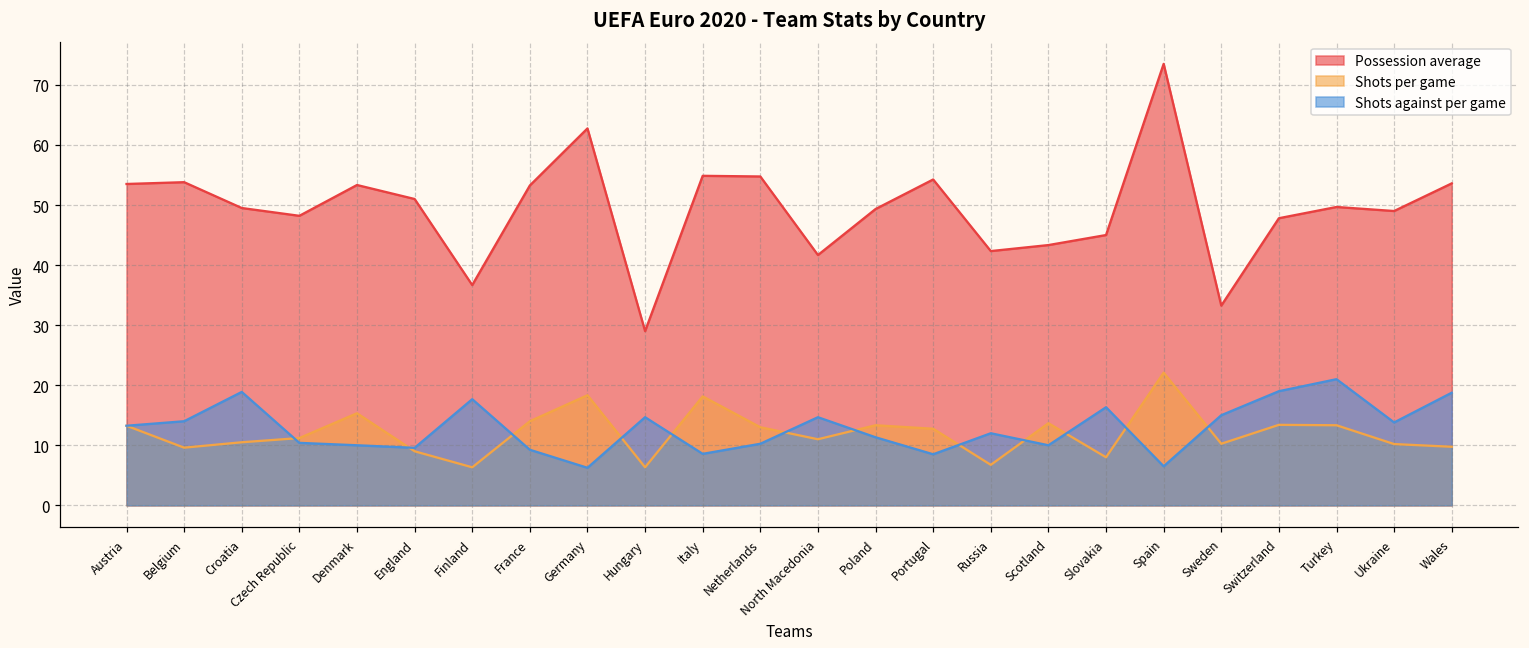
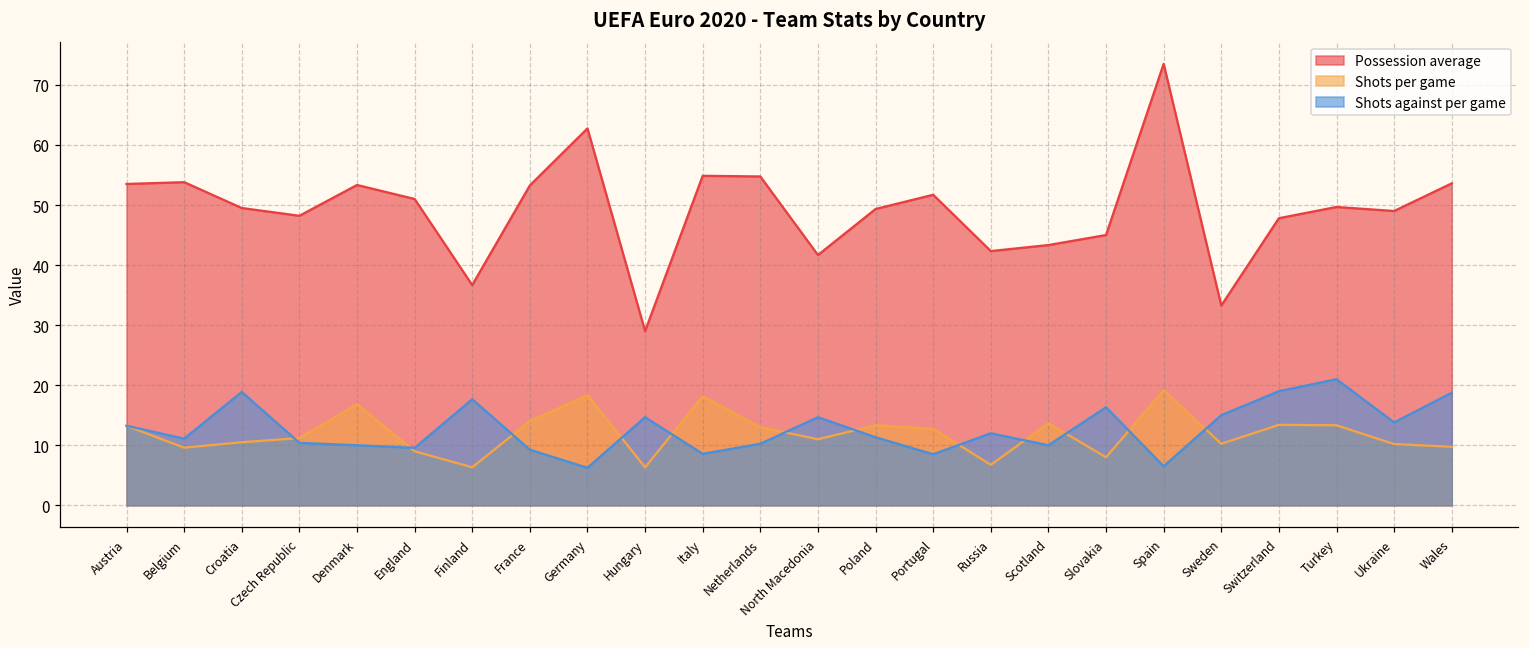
  {
    "Possession average": {
      "Austria": 54,
      "Belgium": 54,
      "Croatia": 50,
      "Czech Republic": 48,
      "Denmark": 53,
      "England": 51,
      "Finland": 37,
      "France": 53,
      "Germany": 63,
      "Hungary": 29,
      "Italy": 55,
      "Netherlands": 55,
      "North Macedonia": 42,
      "Poland": 49,
-     "Portugal": 54,
+     "Portugal": 52,
      "Russia": 42,
      "Scotland": 43,
      "Slovakia": 45,
      "Spain": 74,
      "Sweden": 33,
      "Switzerland": 48,
      "Turkey": 50,
      "Ukraine": 49,
      "Wales": 54
    },
    "Shots per game": {
      "Belgium": 10,
      "Croatia": 11,
      "Czech Republic": 11,
-     "Denmark": 15,
+     "Denmark": 17,
      "England": 9,
      "Finland": 6,
      "France": 14,
      "Germany": 18,
      "Hungary": 6,
      "Italy": 18,
      "Netherlands": 13,
      "North Macedonia": 11,
      "Poland": 13,
      "Portugal": 13,
      "Russia": 7,
      "Scotland": 14,
      "Slovakia": 8,
-     "Spain": 22,
+     "Spain": 19,
      "Sweden": 10,
      "Switzerland": 13,
      "Turkey": 13,
      "Ukraine": 10,
      "Wales": 10
    },
    "Shots against per game": {
-     "Belgium": 14,
+     "Belgium": 11,
      "Croatia": 19,
      "Czech Republic": 10,
      "Denmark": 10,
      "England": 10,
      "Finland": 18,
      "France": 9,
      "Germany": 6,
      "Hungary": 15,
      "Italy": 9,
      "Netherlands": 10,
      "North Macedonia": 15,
      "Poland": 11,
      "Portugal": 9,
      "Russia": 12,
      "Scotland": 10,
      "Slovakia": 16,
      "Spain": 7,
      "Sweden": 15,
      "Switzerland": 19,
      "Turkey": 21,
      "Ukraine": 14,
      "Wales": 19
    }
  }
